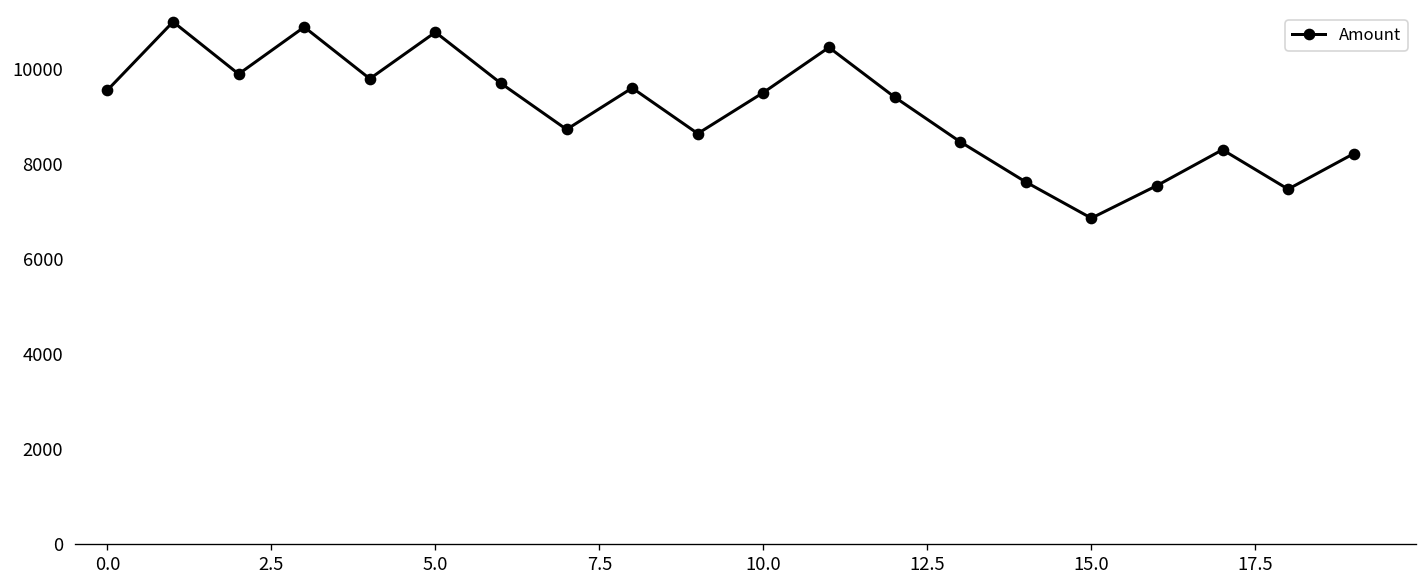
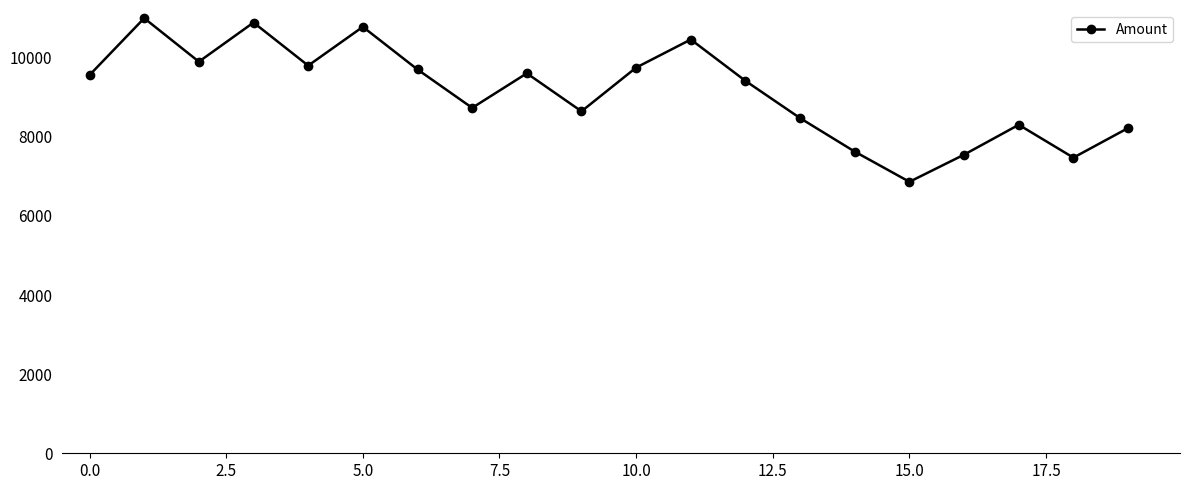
  {
    "0.0": 9600,
    "5.0": 10800,
-   "10.0": 9500,
+   "10.0": 9800,
    "15.0": 6900
  }
